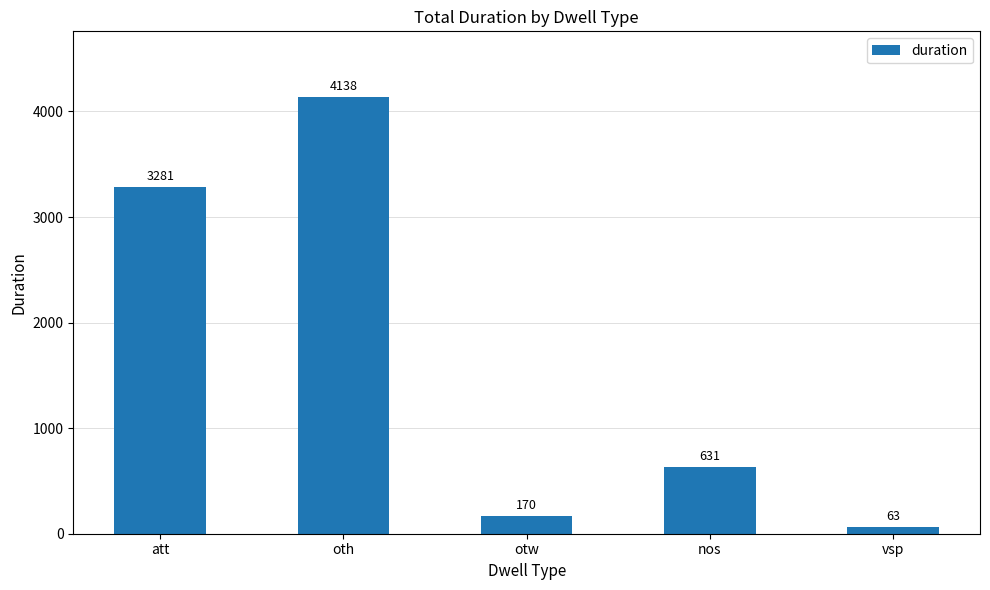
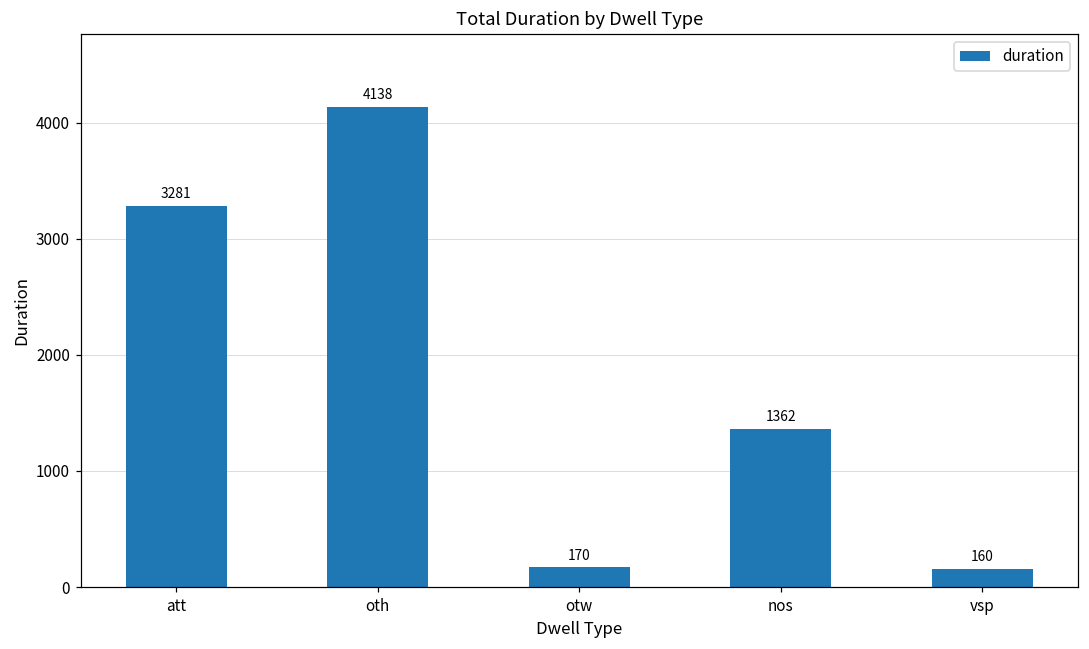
  {
    "att": 3281,
    "oth": 4138,
    "otw": 170,
-   "nos": 631,
-   "vsp": 63
+   "nos": 1362,
+   "vsp": 160
  }
